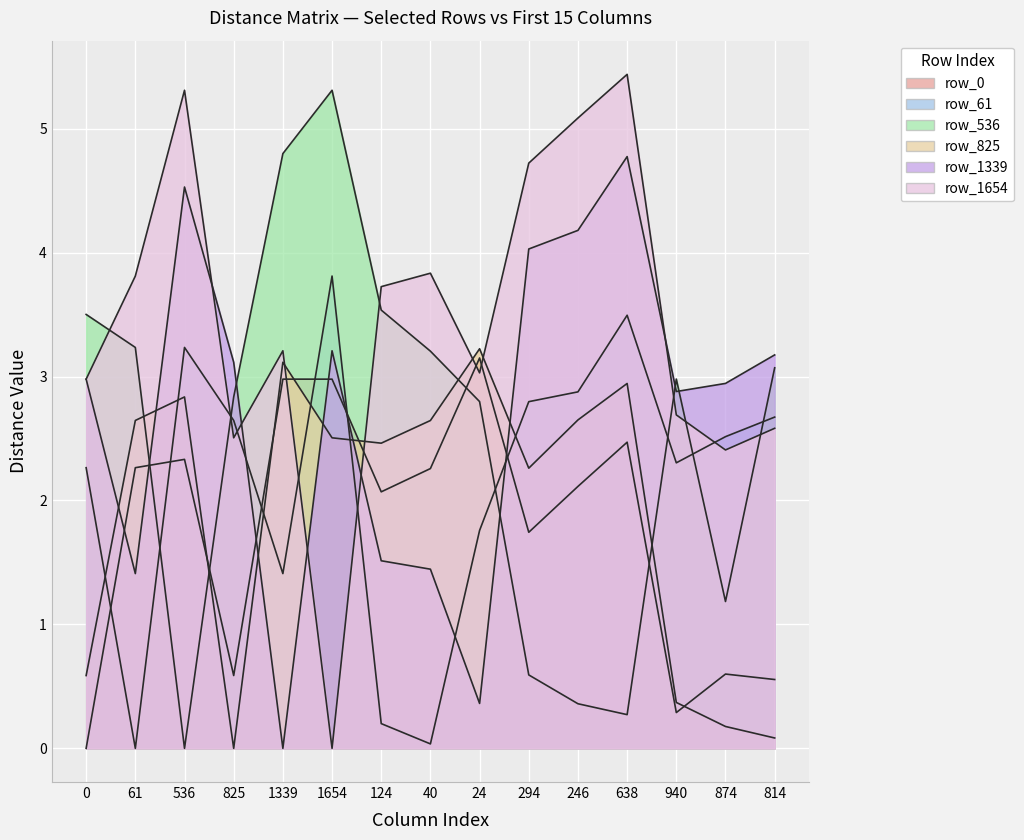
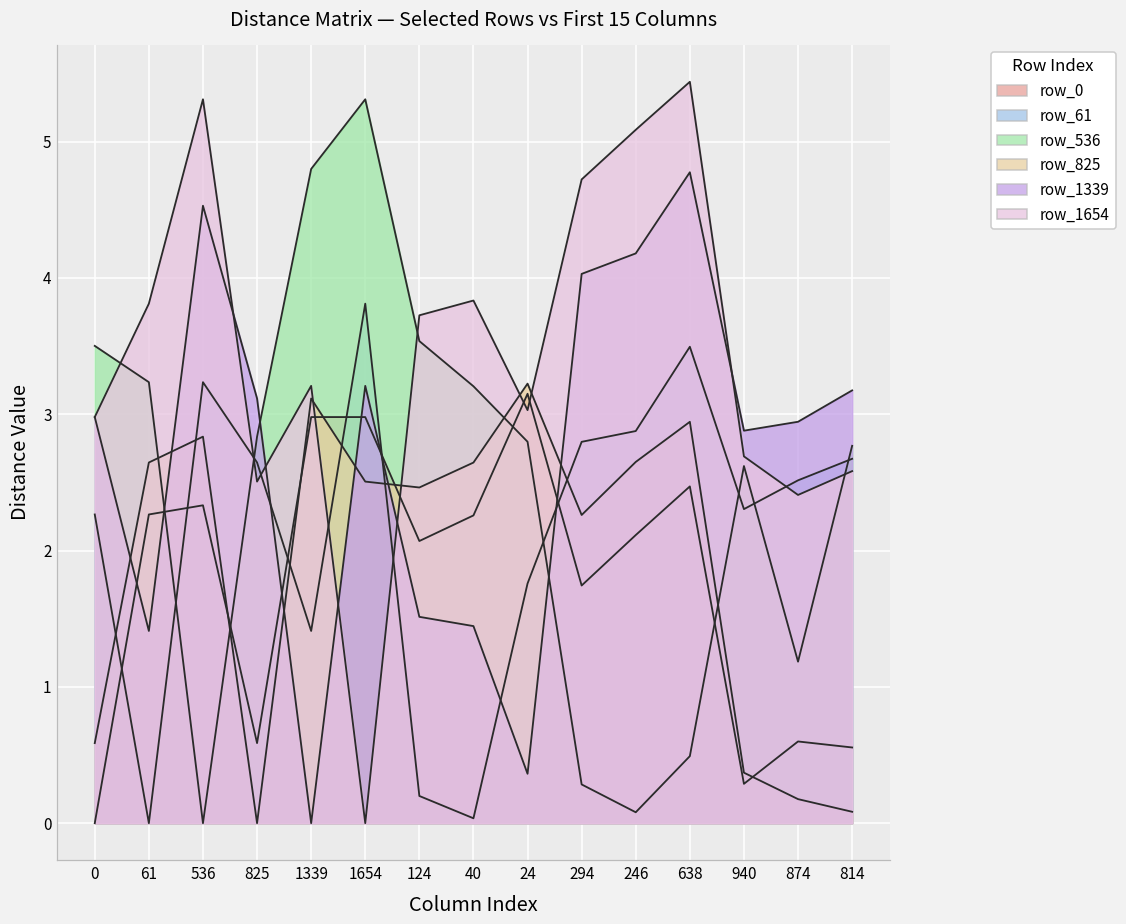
  {
    "row_536": {
      "0": 3.50,
      "61": 3.24,
      "536": 0.00,
      "825": 2.84,
      "1339": 4.80,
      "1654": 5.31,
      "124": 3.54,
      "40": 3.21,
      "24": 2.80,
-     "294": 0.59,
-     "246": 0.36,
-     "638": 0.27,
-     "940": 2.98,
+     "294": 0.28,
+     "246": 0.08,
+     "638": 0.49,
+     "940": 2.62,
      "874": 1.18,
-     "814": 3.07
+     "814": 2.77
    }
  }
